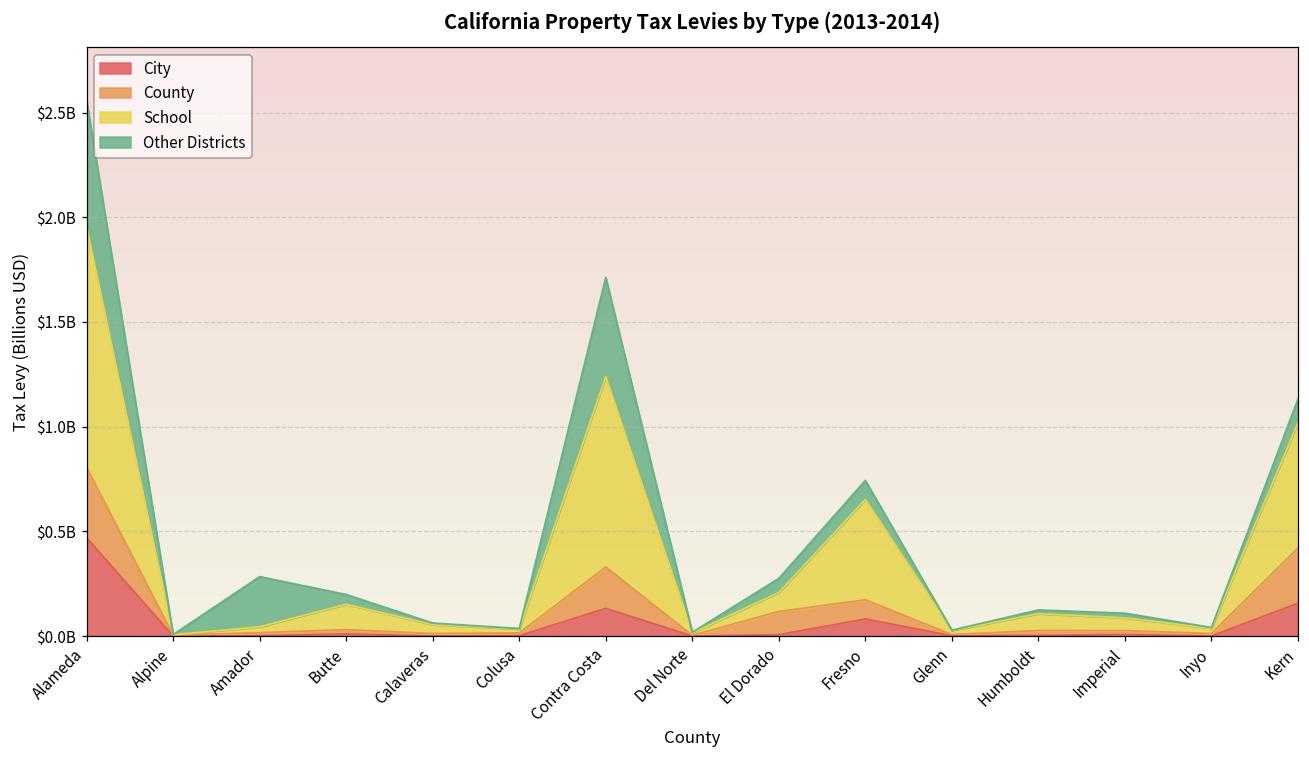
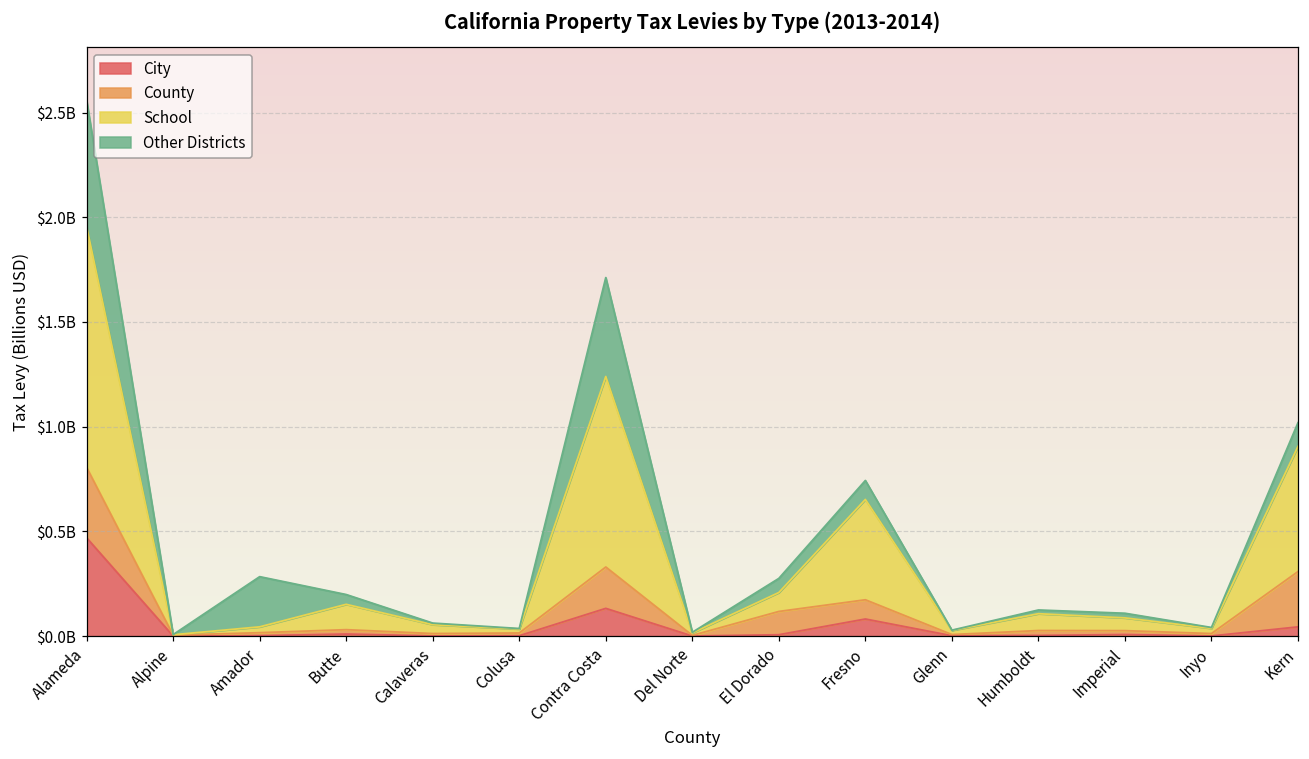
  {
    "City": {
      "Alameda": "$470000000",
      "Amador": "$0",
      "Butte": "$10000000",
      "Colusa": "$0",
      "Contra Costa": "$130000000",
      "El Dorado": "$10000000",
      "Fresno": "$80000000",
      "Humboldt": "$0",
      "Imperial": "$10000000",
-     "Kern": "$160000000"
+     "Kern": "$40000000"
    },
    "County": {
      "Alameda": "$340000000",
      "Amador": "$10000000",
      "Butte": "$20000000",
      "Colusa": "$10000000",
      "Contra Costa": "$200000000",
      "El Dorado": "$110000000",
      "Fresno": "$90000000",
      "Humboldt": "$20000000",
      "Imperial": "$20000000",
      "Kern": "$260000000"
    },
    "School": {
      "Alameda": "$1150000000",
      "Amador": "$30000000",
      "Butte": "$120000000",
      "Contra Costa": "$910000000",
      "El Dorado": "$90000000",
      "Fresno": "$480000000",
      "Humboldt": "$80000000",
      "Imperial": "$60000000",
      "Kern": "$600000000"
    },
    "Other Districts": {
      "Alameda": "$600000000",
      "Amador": "$240000000",
      "Butte": "$50000000",
      "Contra Costa": "$470000000",
      "El Dorado": "$70000000",
      "Fresno": "$90000000",
      "Humboldt": "$20000000",
      "Imperial": "$20000000",
      "Kern": "$110000000"
    }
  }
